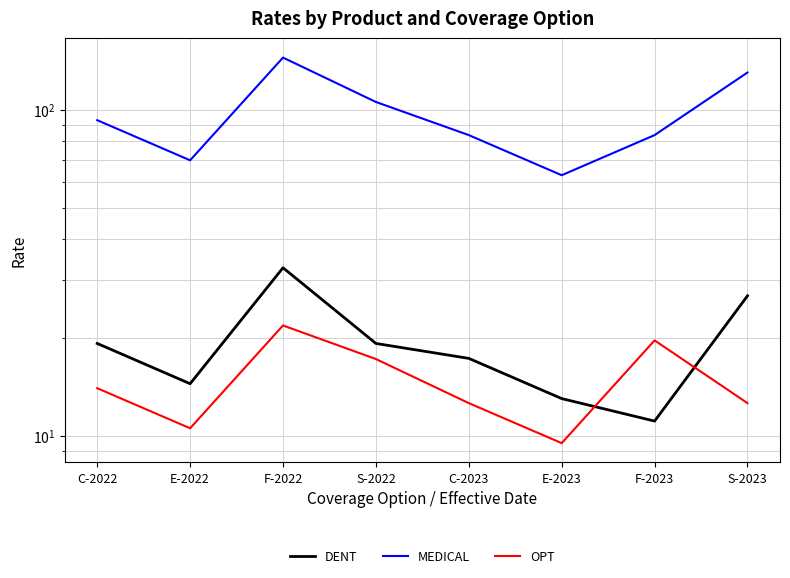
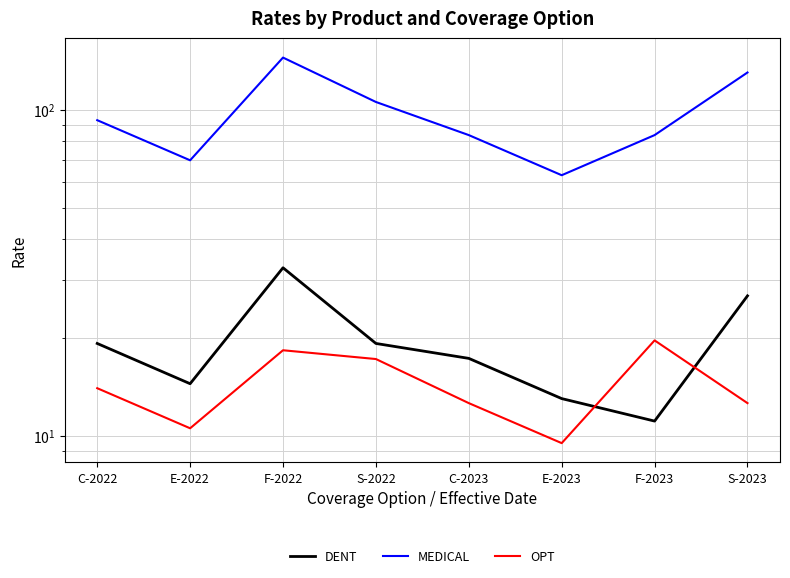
  {
    "DENT": {
      "C-2022": 19,
      "E-2022": 14,
      "F-2022": 33,
      "S-2022": 19,
      "C-2023": 17,
      "E-2023": 13,
      "F-2023": 11,
      "S-2023": 27
    },
    "MEDICAL": {
      "C-2022": 93,
      "E-2022": 70,
      "F-2022": 140,
      "S-2022": 106,
      "C-2023": 84,
      "E-2023": 63,
      "F-2023": 84,
      "S-2023": 130
    },
    "OPT": {
      "C-2022": 14,
      "E-2022": 10.6,
-     "F-2022": 22,
+     "F-2022": 18,
      "S-2022": 17,
      "C-2023": 12.6,
      "E-2023": 9.5,
      "F-2023": 20,
      "S-2023": 12.6
    }
  }
